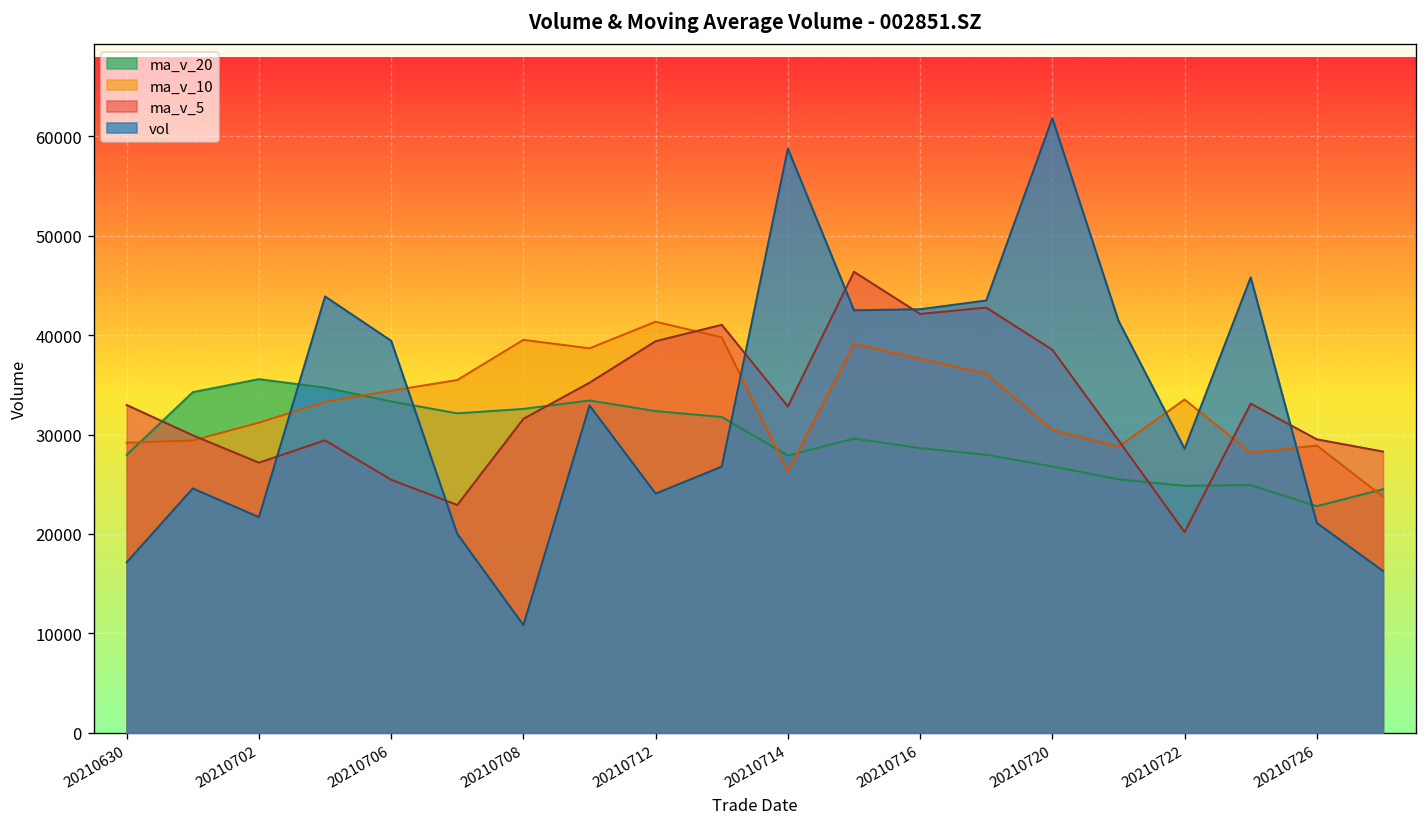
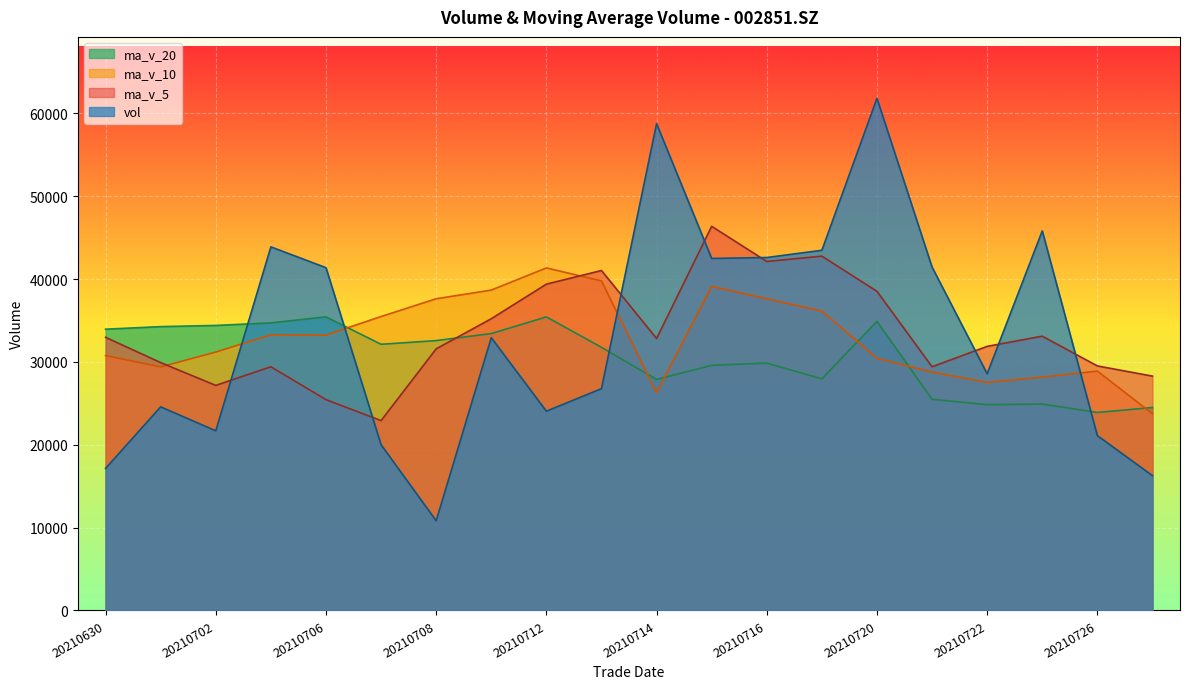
  {
    "ma_v_20": {
-     "20210630": 28000,
-     "20210702": 36000,
-     "20210706": 33000,
+     "20210630": 34000,
+     "20210702": 34000,
+     "20210706": 35000,
      "20210708": 33000,
-     "20210712": 32000,
+     "20210712": 35000,
      "20210714": 28000,
-     "20210716": 29000,
-     "20210720": 27000,
+     "20210716": 30000,
+     "20210720": 35000,
      "20210722": 25000,
-     "20210726": 23000
+     "20210726": 24000
    },
    "ma_v_10": {
-     "20210630": 29000,
+     "20210630": 31000,
      "20210702": 31000,
-     "20210706": 34000,
-     "20210708": 40000,
+     "20210706": 33000,
+     "20210708": 38000,
      "20210712": 41000,
      "20210714": 26000,
      "20210716": 38000,
      "20210720": 30000,
-     "20210722": 34000,
+     "20210722": 28000,
      "20210726": 29000
    },
    "ma_v_5": {
      "20210630": 33000,
      "20210702": 27000,
      "20210706": 25000,
      "20210708": 32000,
      "20210712": 39000,
      "20210714": 33000,
      "20210716": 42000,
      "20210720": 39000,
-     "20210722": 20000,
+     "20210722": 32000,
      "20210726": 30000
    },
    "vol": {
      "20210630": 17000,
      "20210702": 22000,
-     "20210706": 39000,
+     "20210706": 41000,
      "20210708": 11000,
      "20210712": 24000,
      "20210714": 59000,
      "20210716": 43000,
      "20210720": 62000,
      "20210722": 29000,
      "20210726": 21000
    }
  }
